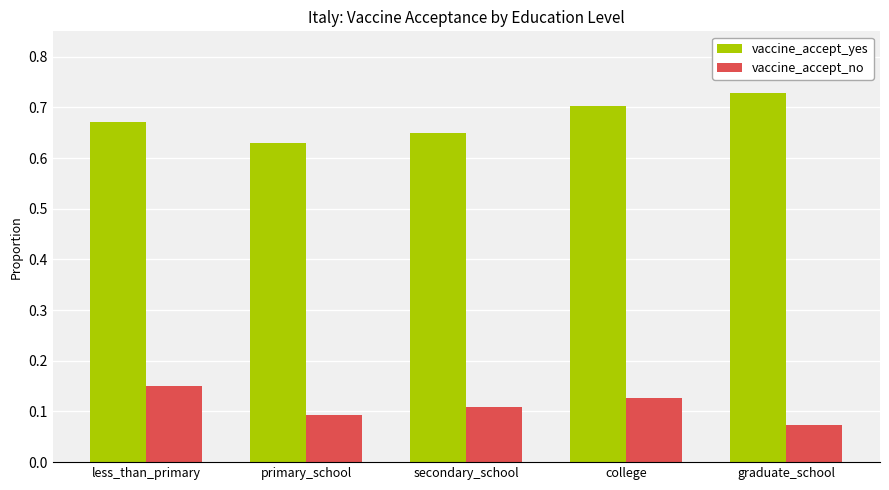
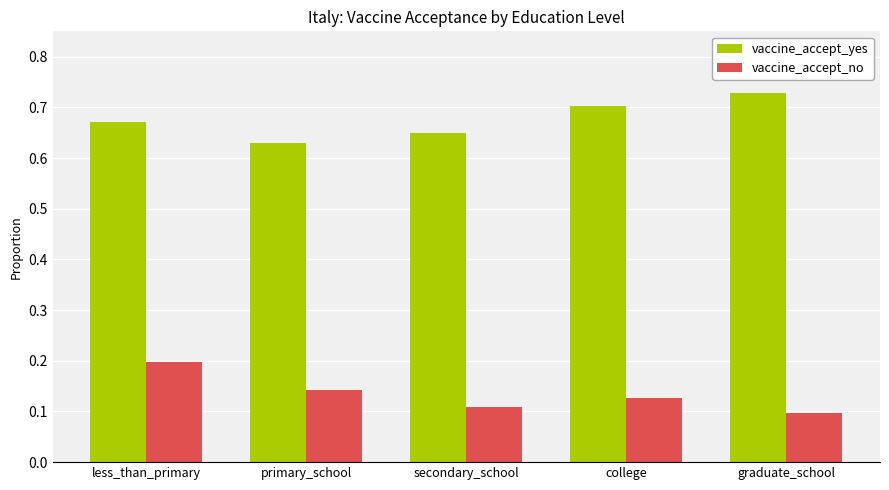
  {
    "vaccine_accept_yes": {
      "less_than_primary": 0.67,
      "primary_school": 0.63,
      "secondary_school": 0.65,
      "college": 0.70,
      "graduate_school": 0.73
    },
    "vaccine_accept_no": {
-     "less_than_primary": 0.15,
-     "primary_school": 0.09,
+     "less_than_primary": 0.20,
+     "primary_school": 0.14,
      "secondary_school": 0.11,
      "college": 0.13,
-     "graduate_school": 0.07
+     "graduate_school": 0.10
    }
  }
